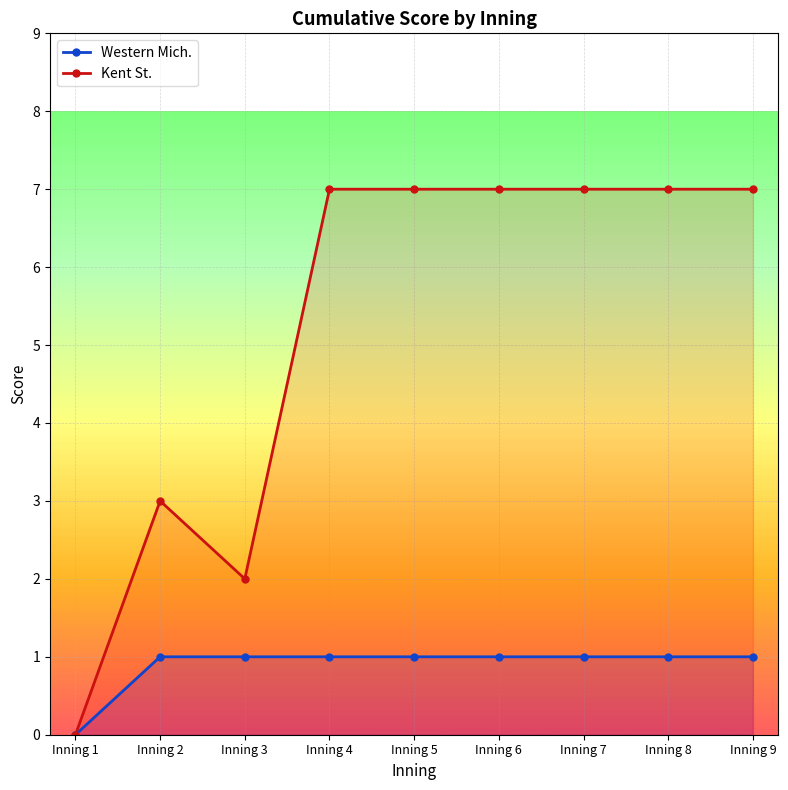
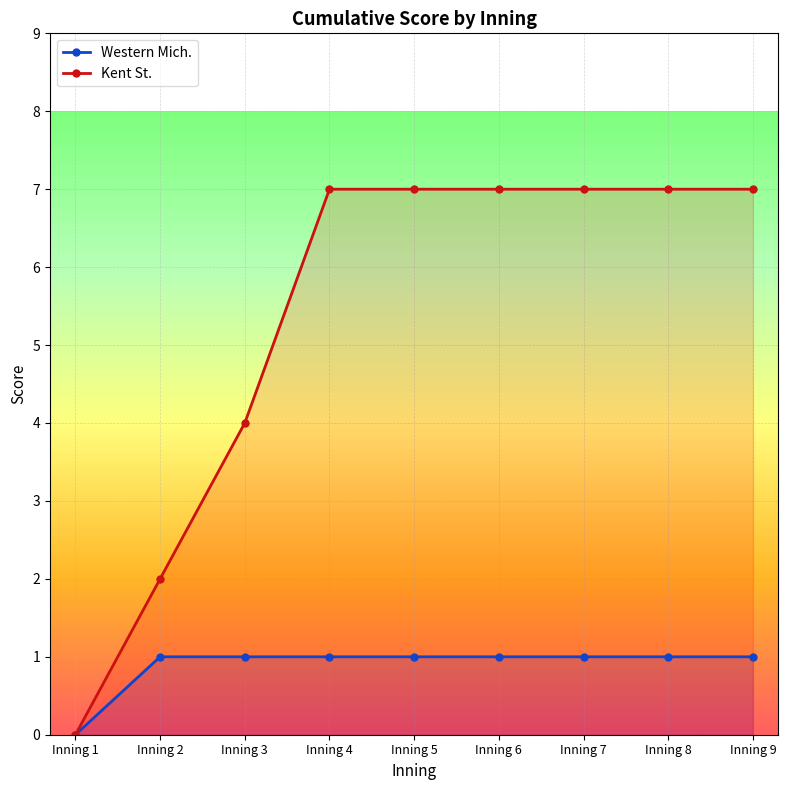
  {
    "Western Mich.": {
      "Inning 2": 1,
      "Inning 3": 1,
      "Inning 4": 1,
      "Inning 5": 1,
      "Inning 6": 1,
      "Inning 7": 1,
      "Inning 8": 1,
      "Inning 9": 1
    },
    "Kent St.": {
-     "Inning 2": 3,
-     "Inning 3": 2,
+     "Inning 2": 2,
+     "Inning 3": 4,
      "Inning 4": 7,
      "Inning 5": 7,
      "Inning 6": 7,
      "Inning 7": 7,
      "Inning 8": 7,
      "Inning 9": 7
    }
  }
